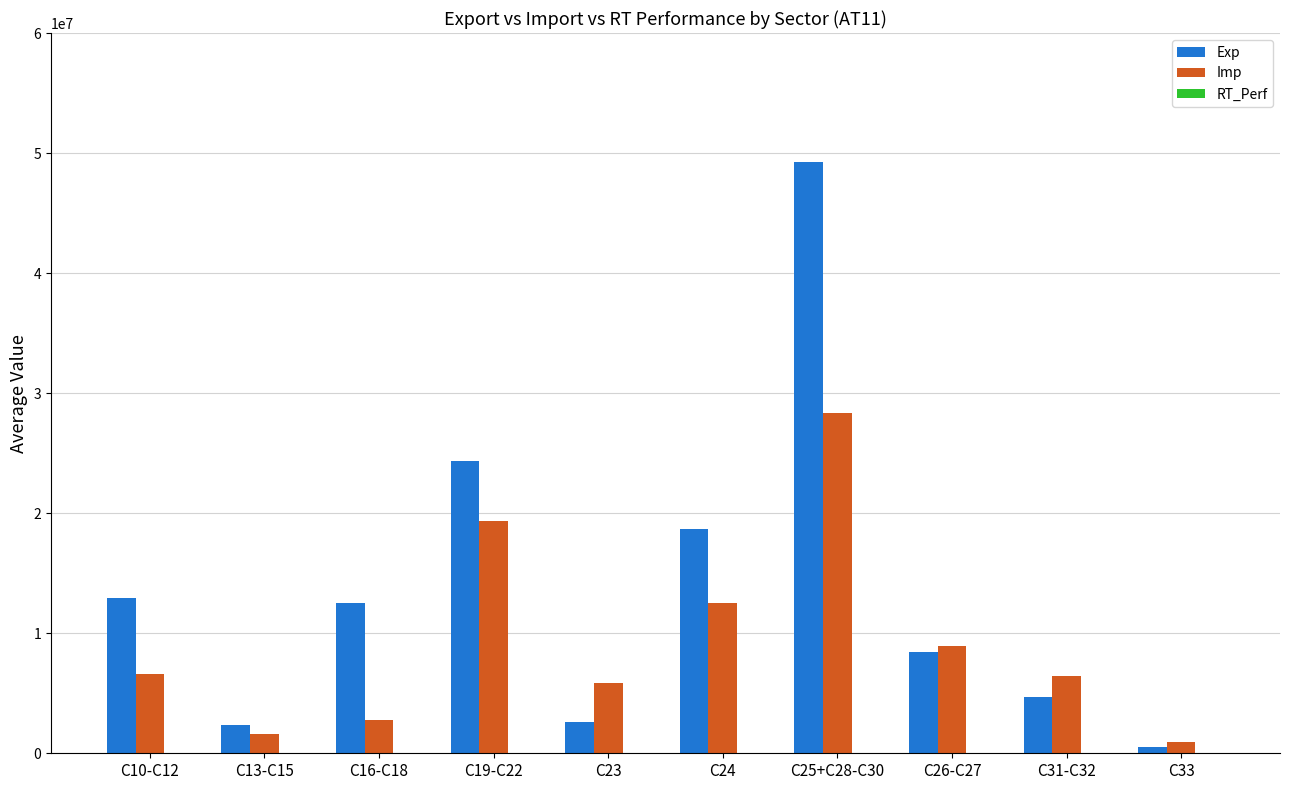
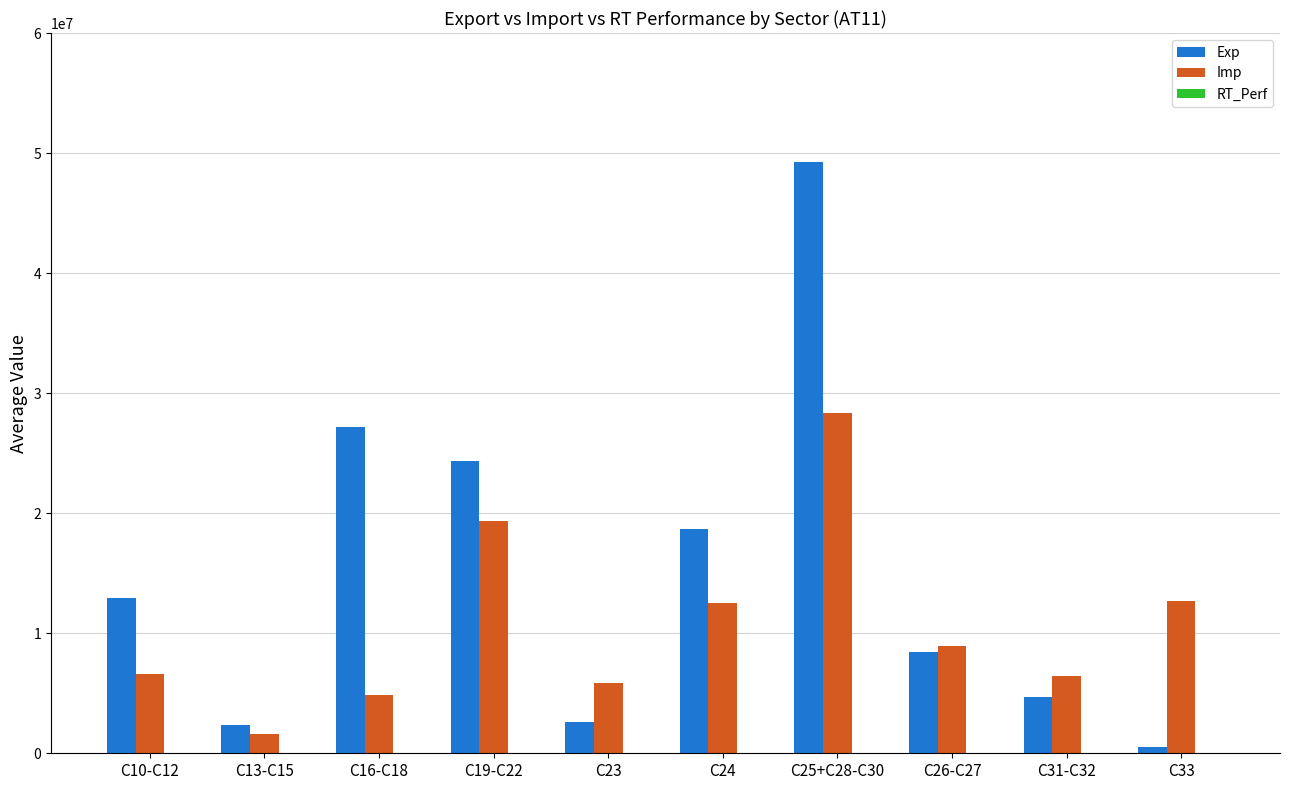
  {
    "Exp": {
      "C10-C12": 12900000,
      "C13-C15": 2300000,
-     "C16-C18": 12500000,
+     "C16-C18": 27100000,
      "C19-C22": 24300000,
      "C23": 2600000,
      "C24": 18600000,
      "C25+C28-C30": 49300000,
      "C26-C27": 8500000,
      "C31-C32": 4700000,
      "C33": 500000
    },
    "Imp": {
      "C10-C12": 6600000,
      "C13-C15": 1600000,
-     "C16-C18": 2800000,
+     "C16-C18": 4900000,
      "C19-C22": 19300000,
      "C23": 5800000,
      "C24": 12500000,
      "C25+C28-C30": 28300000,
      "C26-C27": 8900000,
      "C31-C32": 6400000,
-     "C33": 1000000
+     "C33": 12700000
    }
  }
